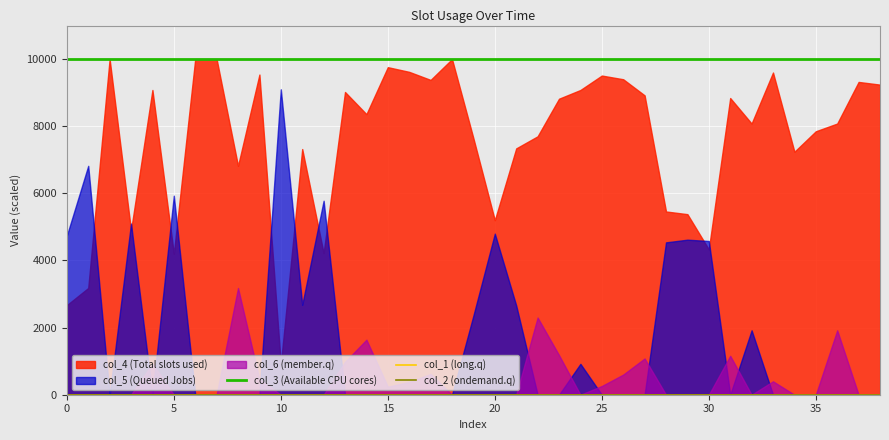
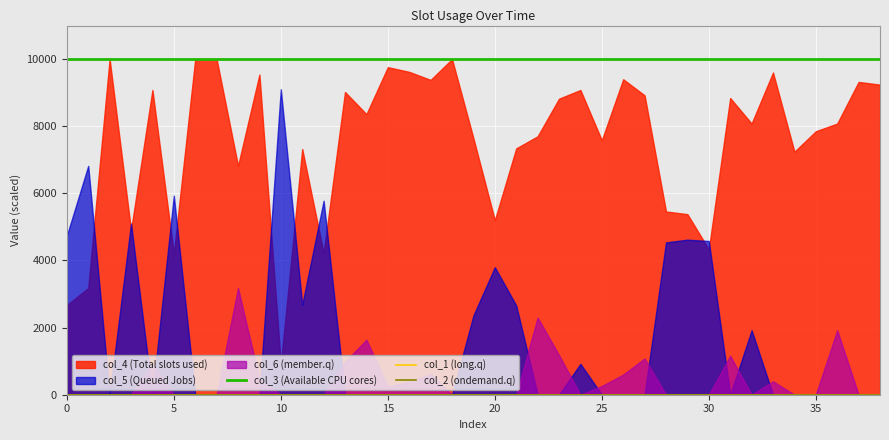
  {
    "col_3 (Available CPU cores)": {
      "0": 10000,
      "5": 10000,
      "10": 10000,
      "15": 10000,
      "20": 10000,
      "25": 10000,
      "30": 10000,
      "35": 10000
    },
    "col_4 (Total slots used)": {
      "0": 2700,
      "5": 4200,
      "15": 9800,
      "20": 5200,
-     "25": 9500,
+     "25": 7600,
      "30": 4300,
      "35": 7900
    },
    "col_5 (Queued Jobs)": {
      "0": 4700,
      "5": 5900,
      "10": 9100,
-     "20": 4800,
+     "20": 3800,
      "30": 4600
    },
    "col_6 (member.q)": {
      "25": 300
    }
  }
